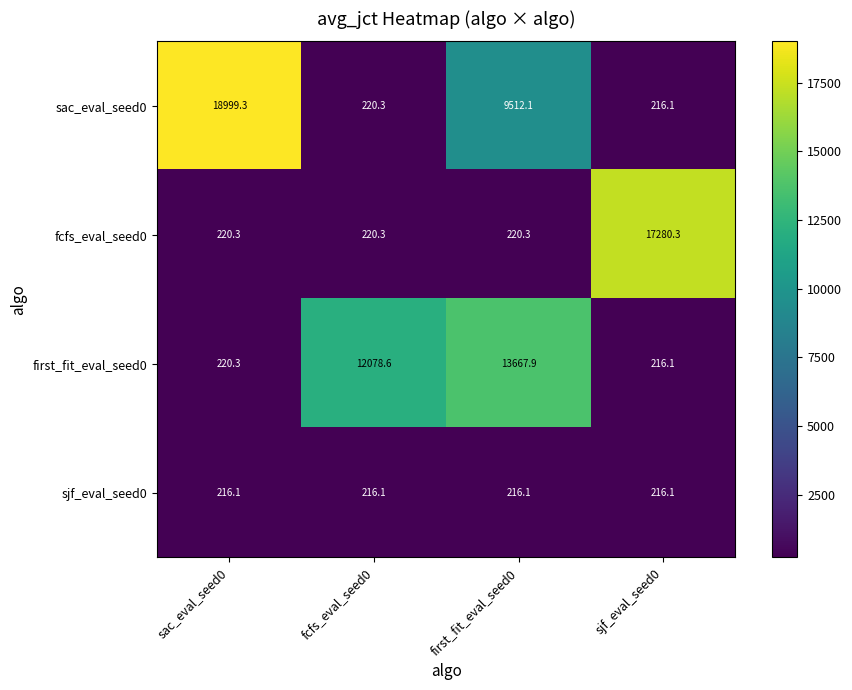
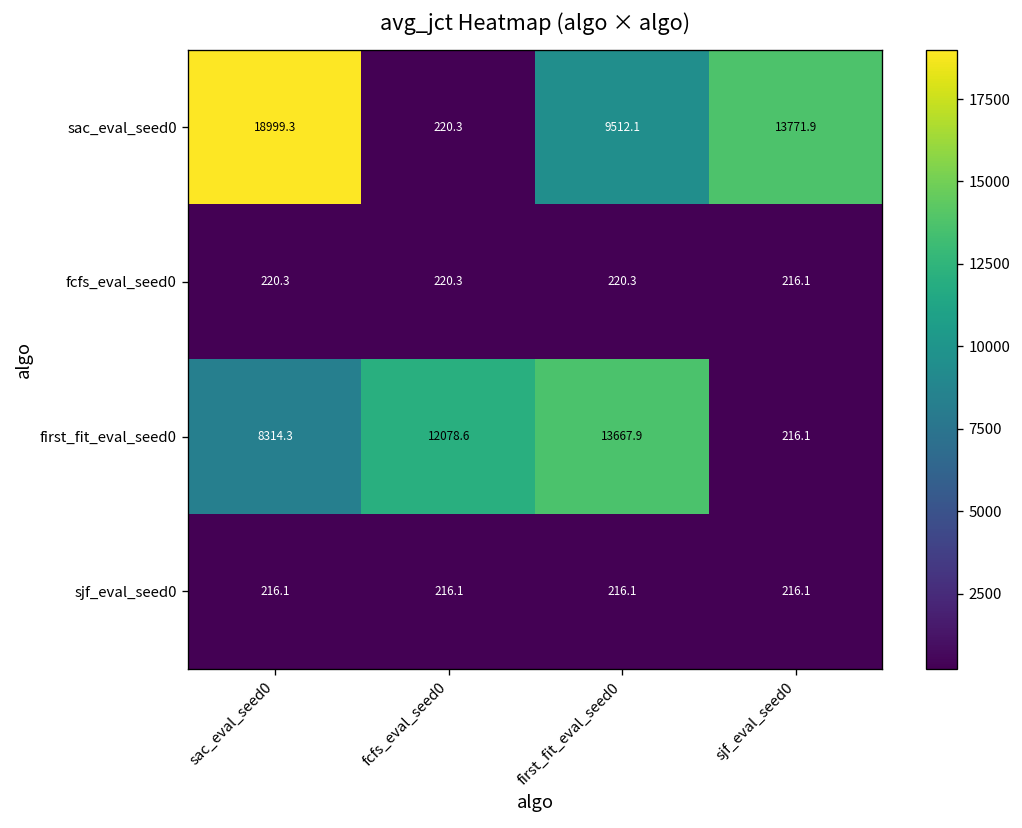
  {
    "sac_eval_seed0": {
      "sac_eval_seed0": 18999.3,
      "fcfs_eval_seed0": 220.3,
      "first_fit_eval_seed0": 9512.1,
-     "sjf_eval_seed0": 216.1
+     "sjf_eval_seed0": 13771.9
    },
    "fcfs_eval_seed0": {
      "sac_eval_seed0": 220.3,
      "fcfs_eval_seed0": 220.3,
      "first_fit_eval_seed0": 220.3,
-     "sjf_eval_seed0": 17280.3
+     "sjf_eval_seed0": 216.1
    },
    "first_fit_eval_seed0": {
-     "sac_eval_seed0": 220.3,
+     "sac_eval_seed0": 8314.3,
      "fcfs_eval_seed0": 12078.6,
      "first_fit_eval_seed0": 13667.9,
      "sjf_eval_seed0": 216.1
    },
    "sjf_eval_seed0": {
      "sac_eval_seed0": 216.1,
      "fcfs_eval_seed0": 216.1,
      "first_fit_eval_seed0": 216.1,
      "sjf_eval_seed0": 216.1
    }
  }
